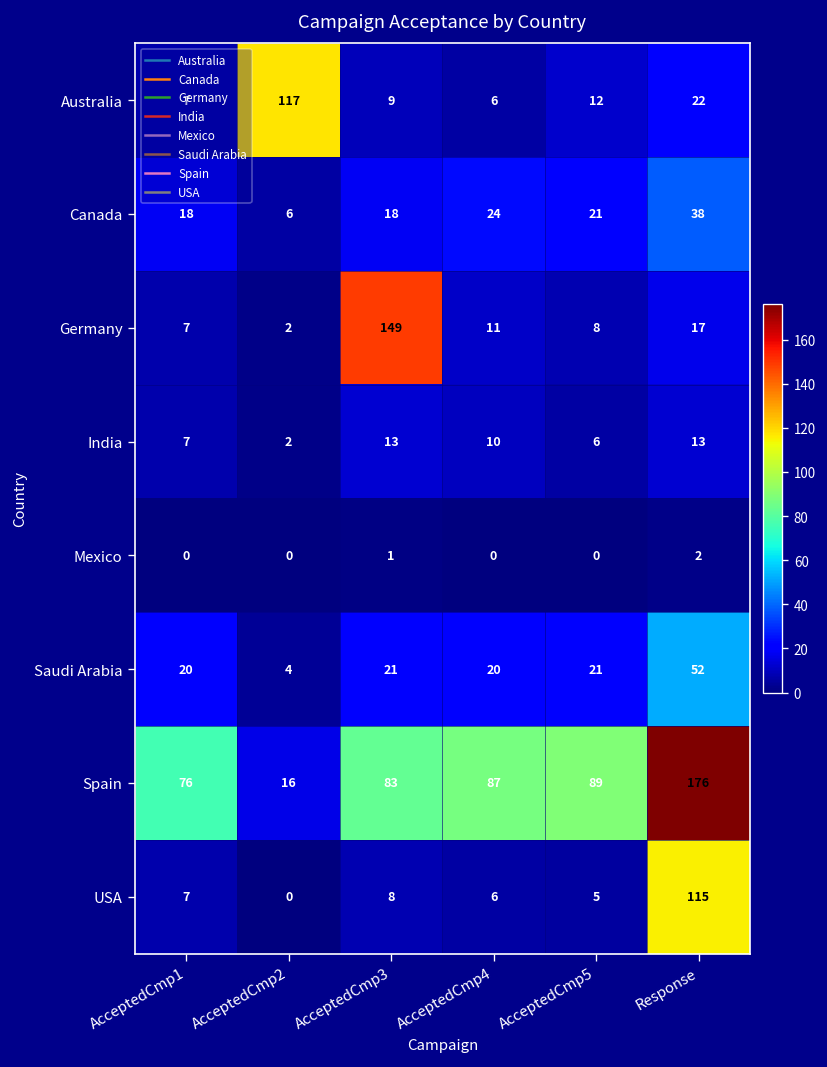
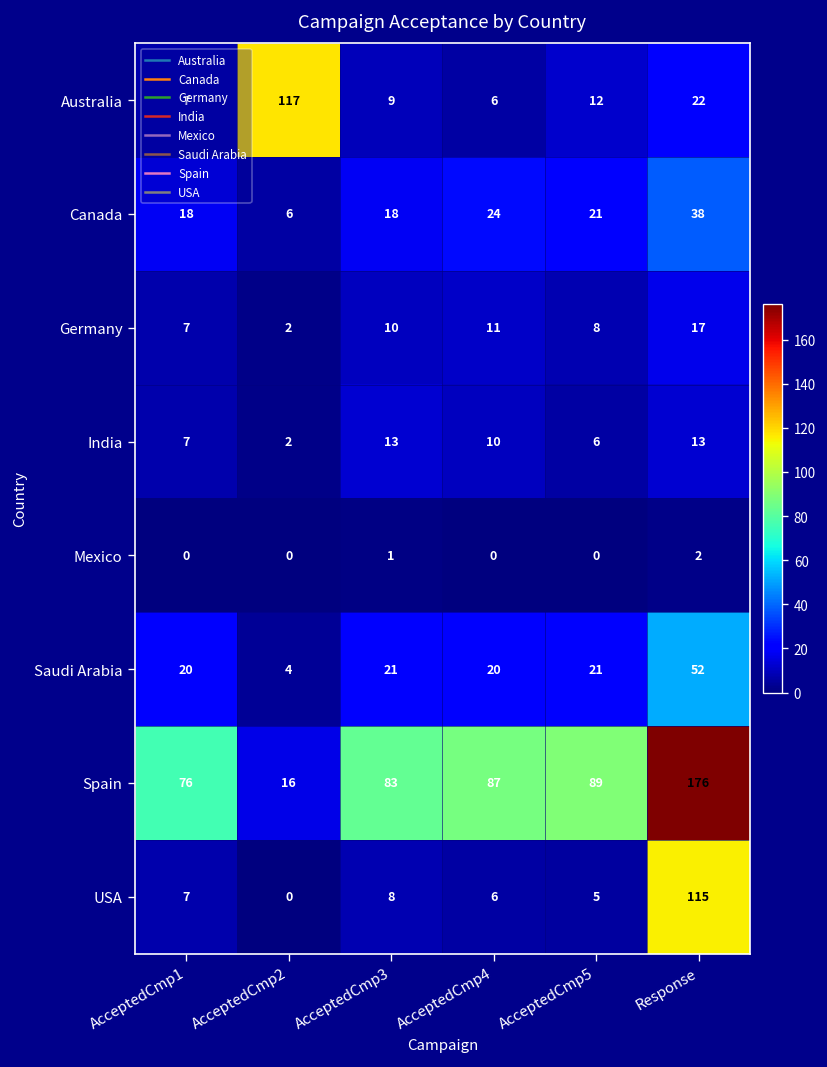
  {
    "Australia": {
      "AcceptedCmp2": 117,
      "AcceptedCmp3": 9,
      "AcceptedCmp4": 6,
      "AcceptedCmp5": 12,
      "Response": 22
    },
    "Canada": {
      "AcceptedCmp1": 18,
      "AcceptedCmp2": 6,
      "AcceptedCmp3": 18,
      "AcceptedCmp4": 24,
      "AcceptedCmp5": 21,
      "Response": 38
    },
    "Germany": {
      "AcceptedCmp1": 7,
      "AcceptedCmp2": 2,
-     "AcceptedCmp3": 149,
+     "AcceptedCmp3": 10,
      "AcceptedCmp4": 11,
      "AcceptedCmp5": 8,
      "Response": 17
    },
    "India": {
      "AcceptedCmp1": 7,
      "AcceptedCmp2": 2,
      "AcceptedCmp3": 13,
      "AcceptedCmp4": 10,
      "AcceptedCmp5": 6,
      "Response": 13
    },
    "Mexico": {
      "AcceptedCmp1": 0,
      "AcceptedCmp2": 0,
      "AcceptedCmp3": 1,
      "AcceptedCmp4": 0,
      "AcceptedCmp5": 0,
      "Response": 2
    },
    "Saudi Arabia": {
      "AcceptedCmp1": 20,
      "AcceptedCmp2": 4,
      "AcceptedCmp3": 21,
      "AcceptedCmp4": 20,
      "AcceptedCmp5": 21,
      "Response": 52
    },
    "Spain": {
      "AcceptedCmp1": 76,
      "AcceptedCmp2": 16,
      "AcceptedCmp3": 83,
      "AcceptedCmp4": 87,
      "AcceptedCmp5": 89,
      "Response": 176
    },
    "USA": {
      "AcceptedCmp1": 7,
      "AcceptedCmp2": 0,
      "AcceptedCmp3": 8,
      "AcceptedCmp4": 6,
      "AcceptedCmp5": 5,
      "Response": 115
    }
  }
